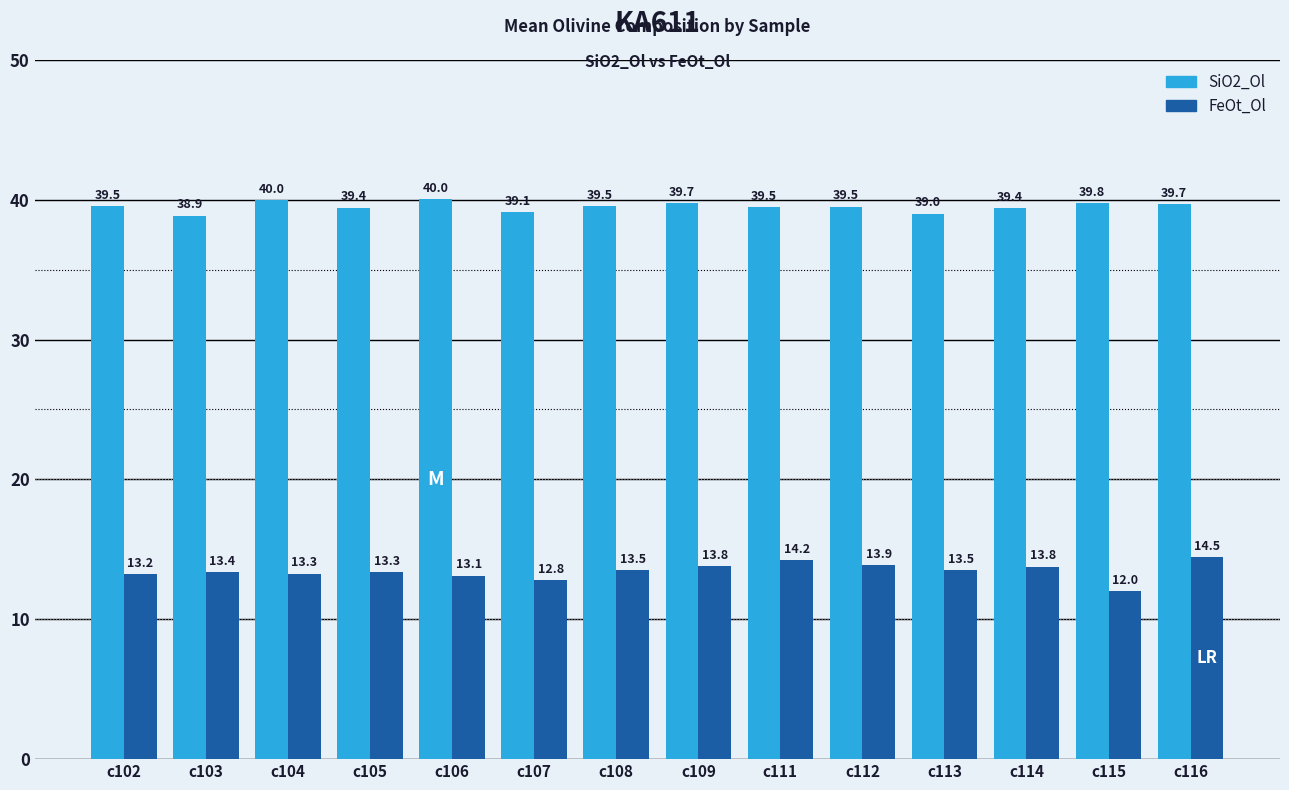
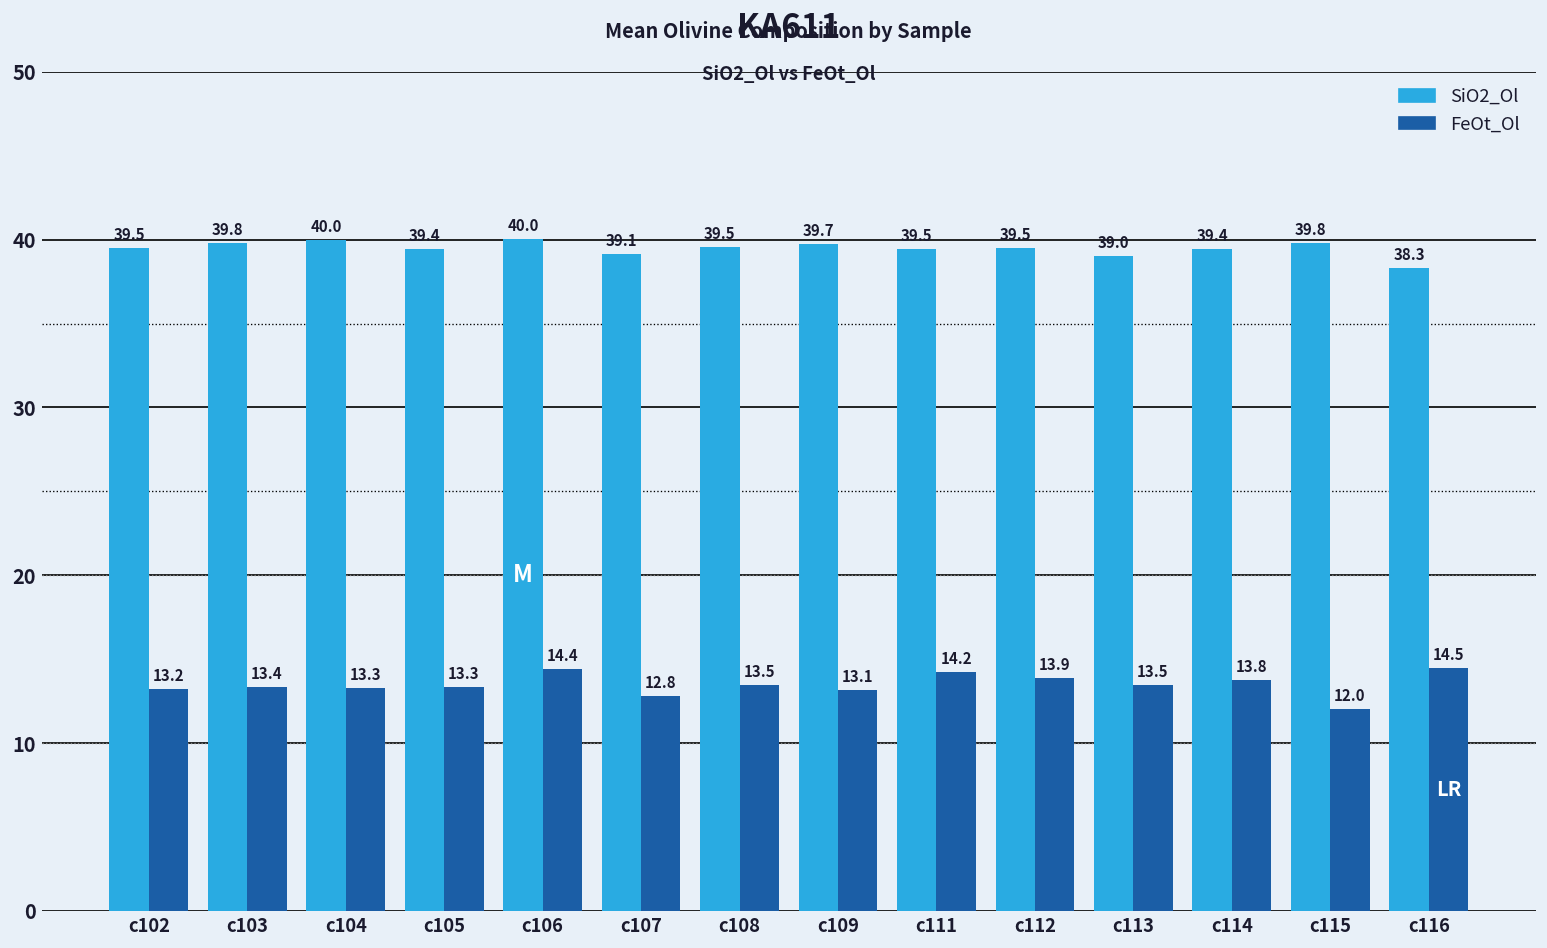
  {
    "SiO2_Ol": {
      "c102": 39.5,
-     "c103": 38.9,
+     "c103": 39.8,
      "c104": 40.0,
      "c105": 39.4,
      "c106": 40.0,
      "c107": 39.1,
      "c108": 39.5,
      "c109": 39.7,
      "c111": 39.5,
      "c112": 39.5,
      "c113": 39.0,
      "c114": 39.4,
      "c115": 39.8,
-     "c116": 39.7
+     "c116": 38.3
    },
    "FeOt_Ol": {
-     "c106": 13.1,
-     "c109": 13.8
+     "c106": 14.4,
+     "c109": 13.1
    }
  }
